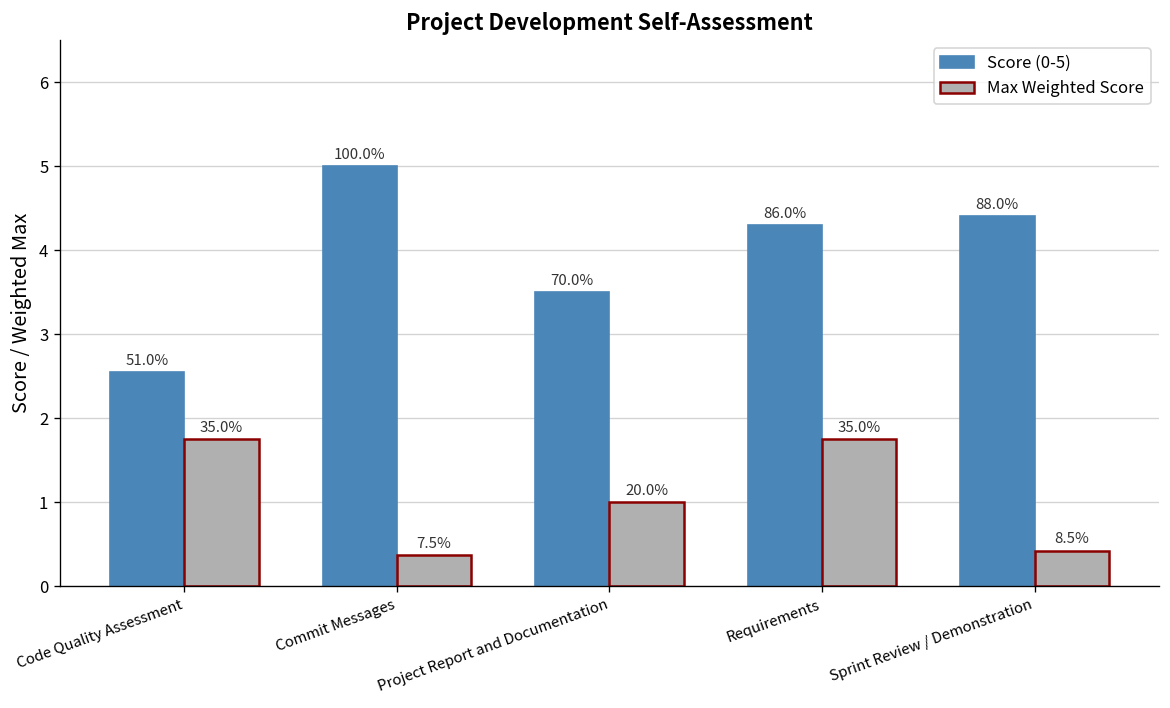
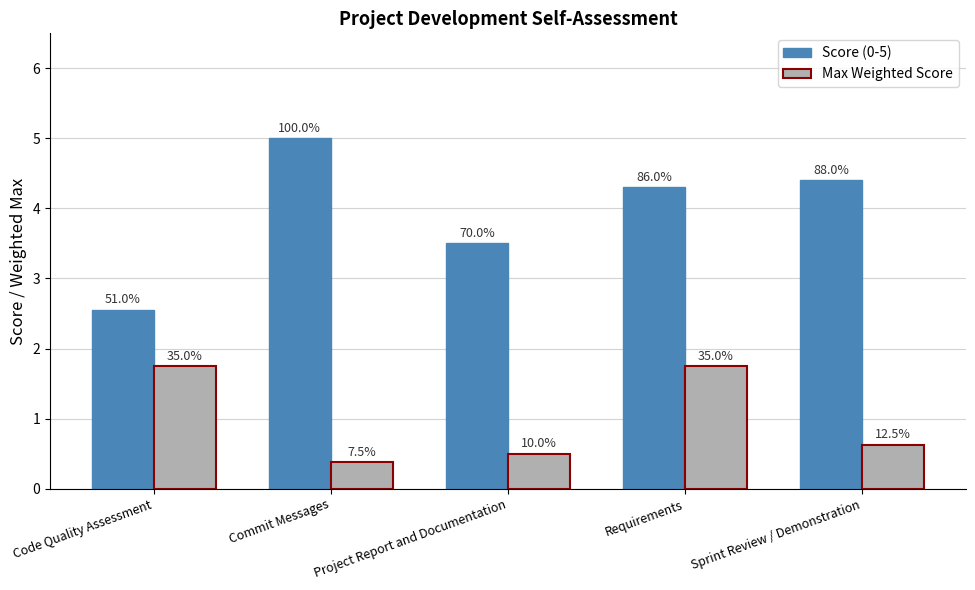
  {
    "Max Weighted Score": {
-     "Project Report and Documentation": "20.0%",
-     "Sprint Review / Demonstration": "8.5%"
+     "Project Report and Documentation": "10.0%",
+     "Sprint Review / Demonstration": "12.5%"
    }
  }
